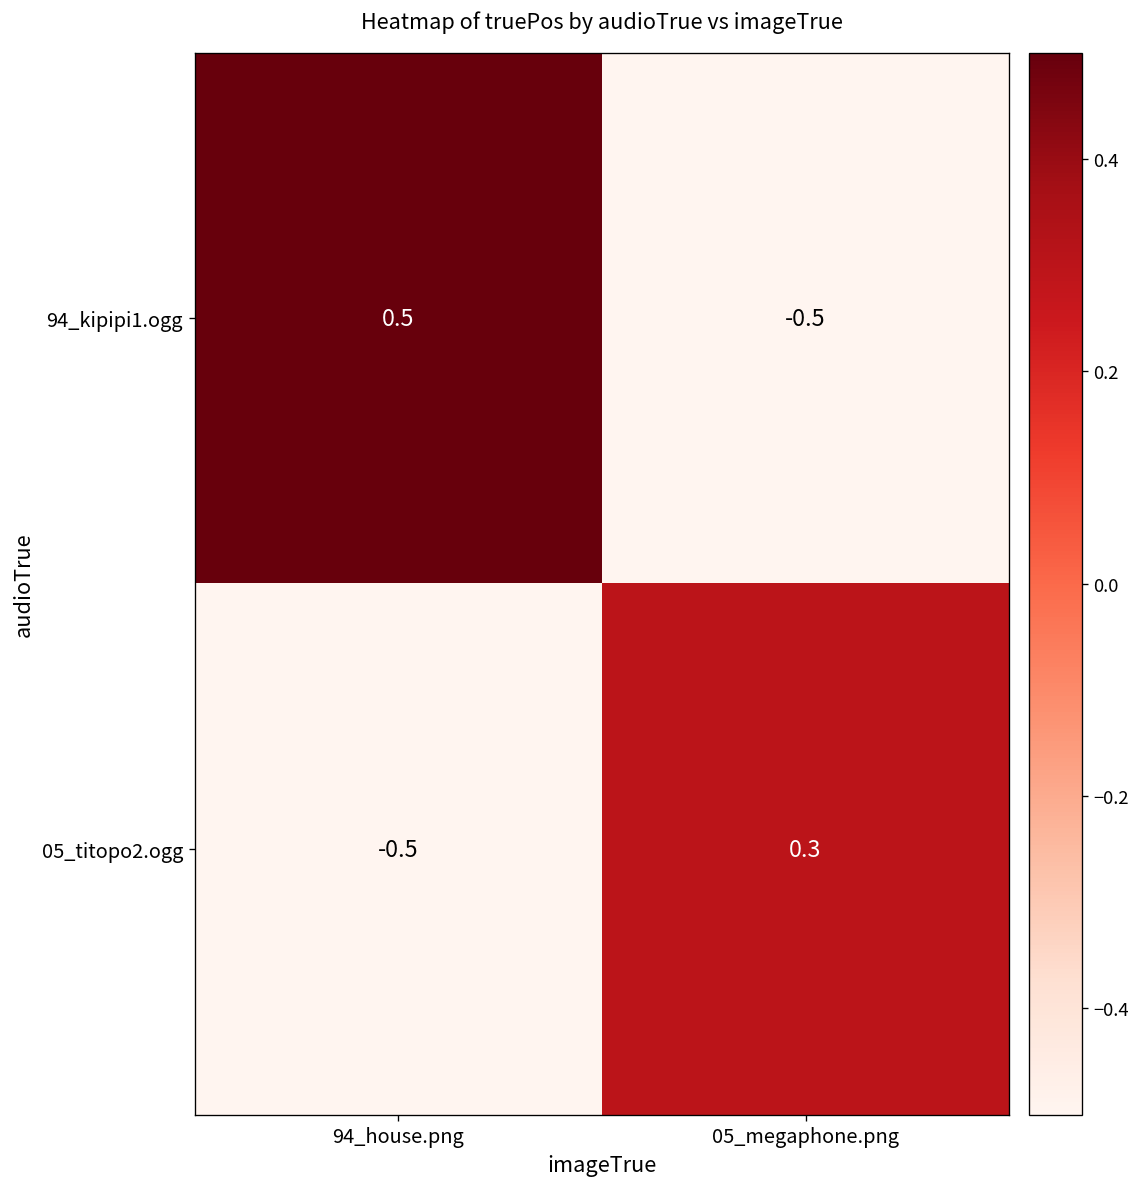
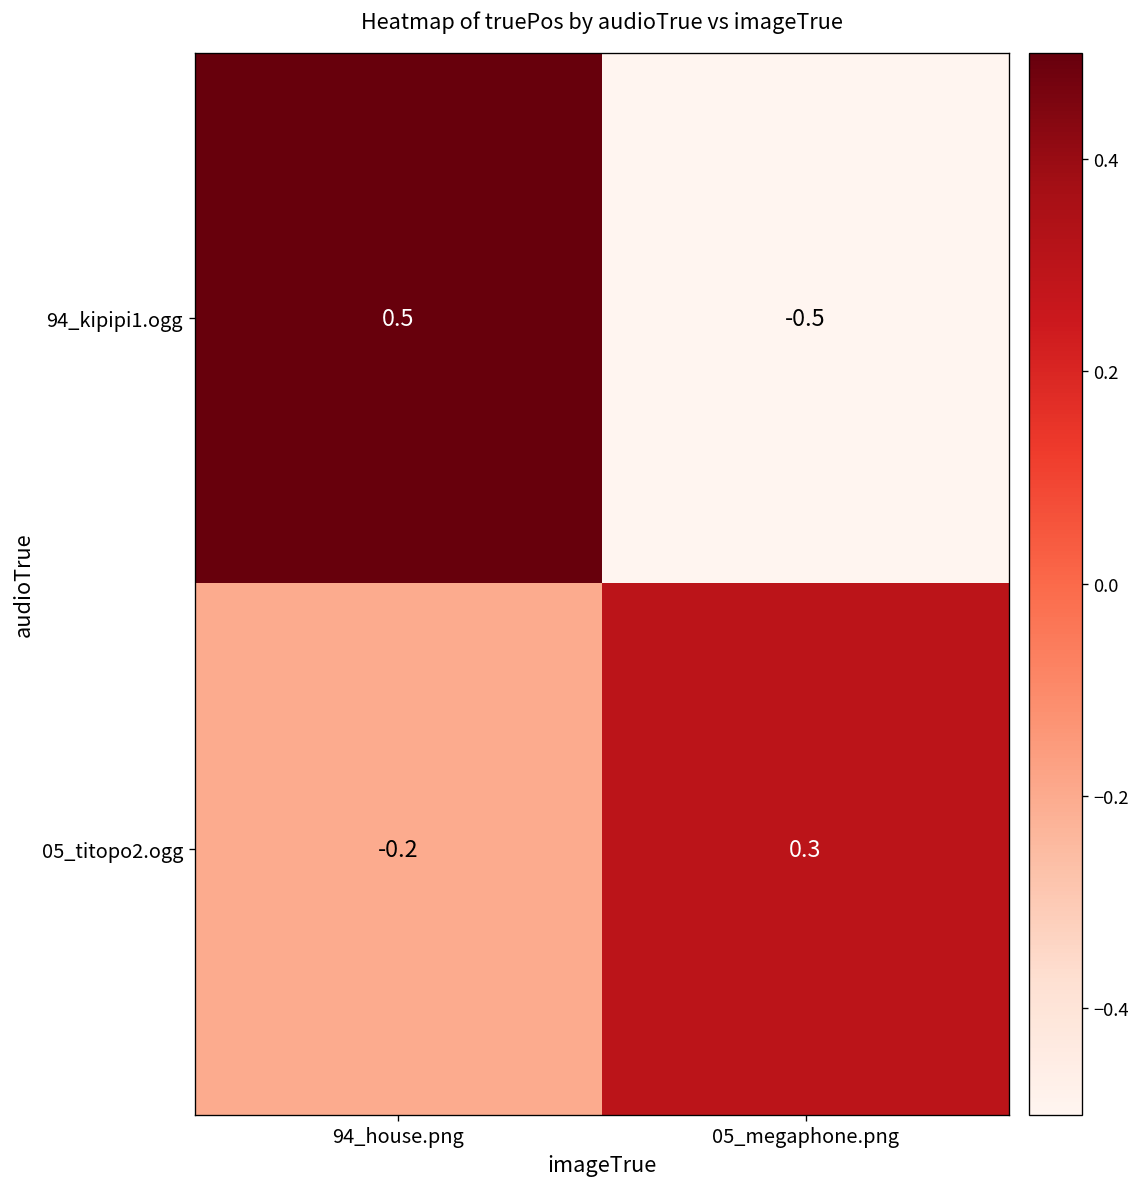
  {
    "94_kipipi1.ogg": {
      "94_house.png": 0.5,
      "05_megaphone.png": -0.5
    },
    "05_titopo2.ogg": {
-     "94_house.png": -0.5,
+     "94_house.png": -0.2,
      "05_megaphone.png": 0.3
    }
  }
